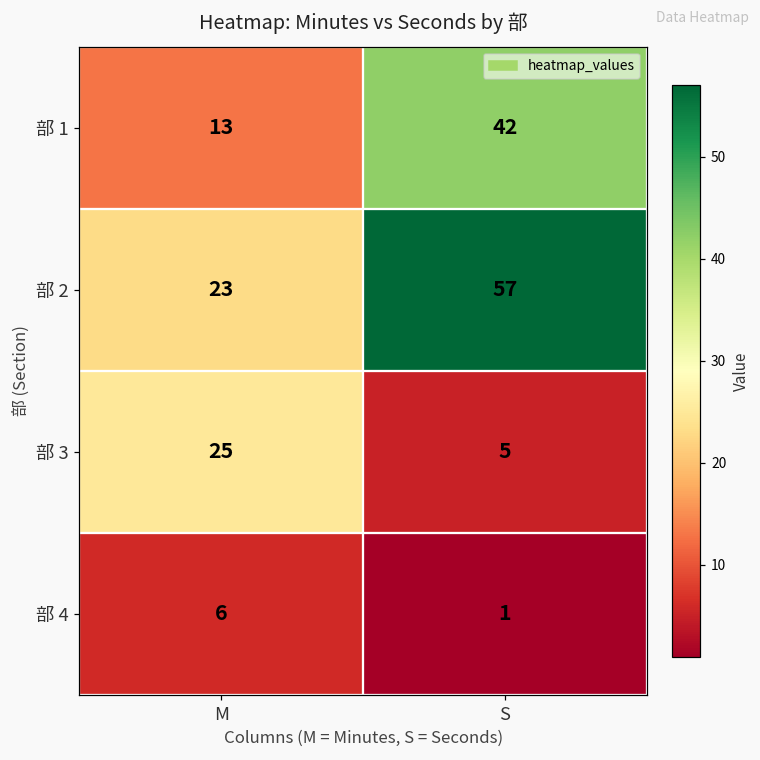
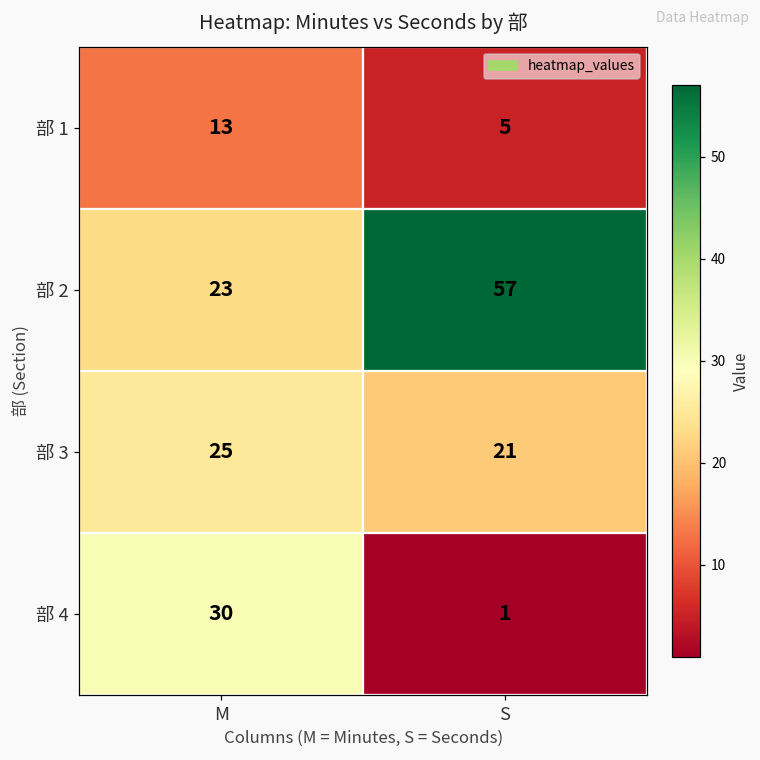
  {
    "部 1": {
      "M": 13,
-     "S": 42
+     "S": 5
    },
    "部 2": {
      "M": 23,
      "S": 57
    },
    "部 3": {
      "M": 25,
-     "S": 5
+     "S": 21
    },
    "部 4": {
-     "M": 6,
+     "M": 30,
      "S": 1
    }
  }
